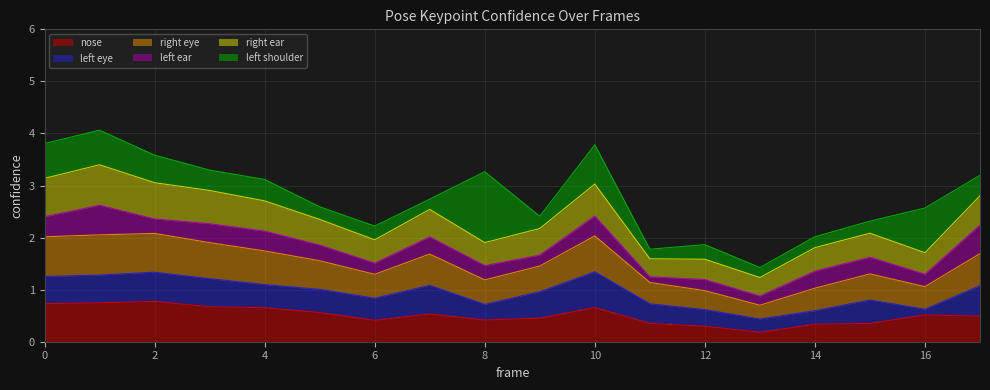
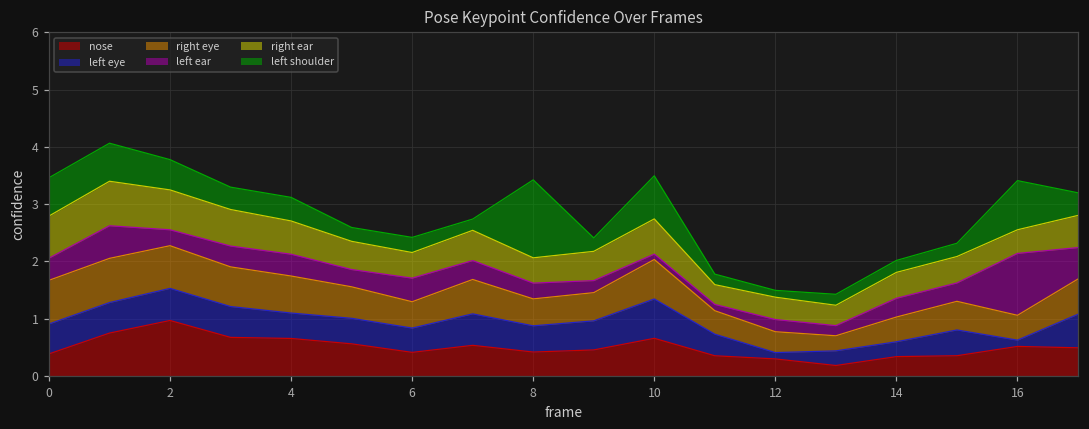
  {
    "nose": {
-     "0": 0.7,
-     "2": 0.8,
+     "0": 0.4,
+     "2": 1.0,
      "4": 0.7,
      "6": 0.4,
      "8": 0.4,
      "10": 0.7,
      "12": 0.3,
      "14": 0.3,
      "16": 0.5
    },
    "left eye": {
      "0": 0.5,
      "2": 0.6,
      "4": 0.4,
      "6": 0.4,
-     "8": 0.3,
+     "8": 0.5,
      "10": 0.7,
-     "12": 0.3,
+     "12": 0.1,
      "14": 0.3,
      "16": 0.1
    },
    "left ear": {
      "0": 0.4,
      "2": 0.3,
      "4": 0.4,
-     "6": 0.2,
+     "6": 0.4,
      "8": 0.3,
-     "10": 0.4,
+     "10": 0.1,
      "12": 0.2,
      "14": 0.3,
-     "16": 0.2
+     "16": 1.1
    },
    "left shoulder": {
      "0": 0.7,
      "2": 0.5,
      "4": 0.4,
      "6": 0.3,
      "8": 1.4,
      "10": 0.8,
-     "12": 0.3,
+     "12": 0.1,
      "14": 0.2,
      "16": 0.9
    }
  }
